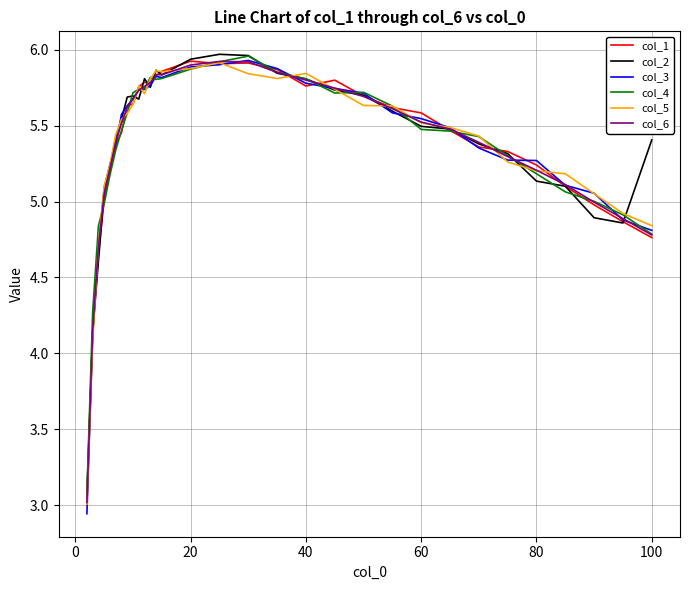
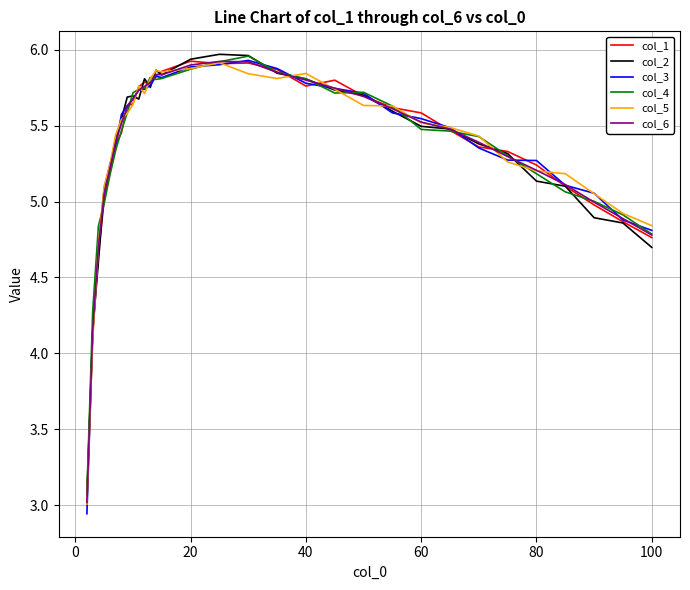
  {
    "col_1": {
      "40": 5.76,
      "60": 5.58,
      "80": 5.24,
      "100": 4.76
    },
    "col_2": {
      "60": 5.50,
      "80": 5.14,
-     "100": 5.41
+     "100": 4.70
    },
    "col_3": {
      "40": 5.78,
      "60": 5.55,
      "80": 5.27,
      "100": 4.81
    },
    "col_4": {
      "60": 5.48,
      "80": 5.18
    },
    "col_5": {
      "40": 5.85,
      "100": 4.84
    }
  }
